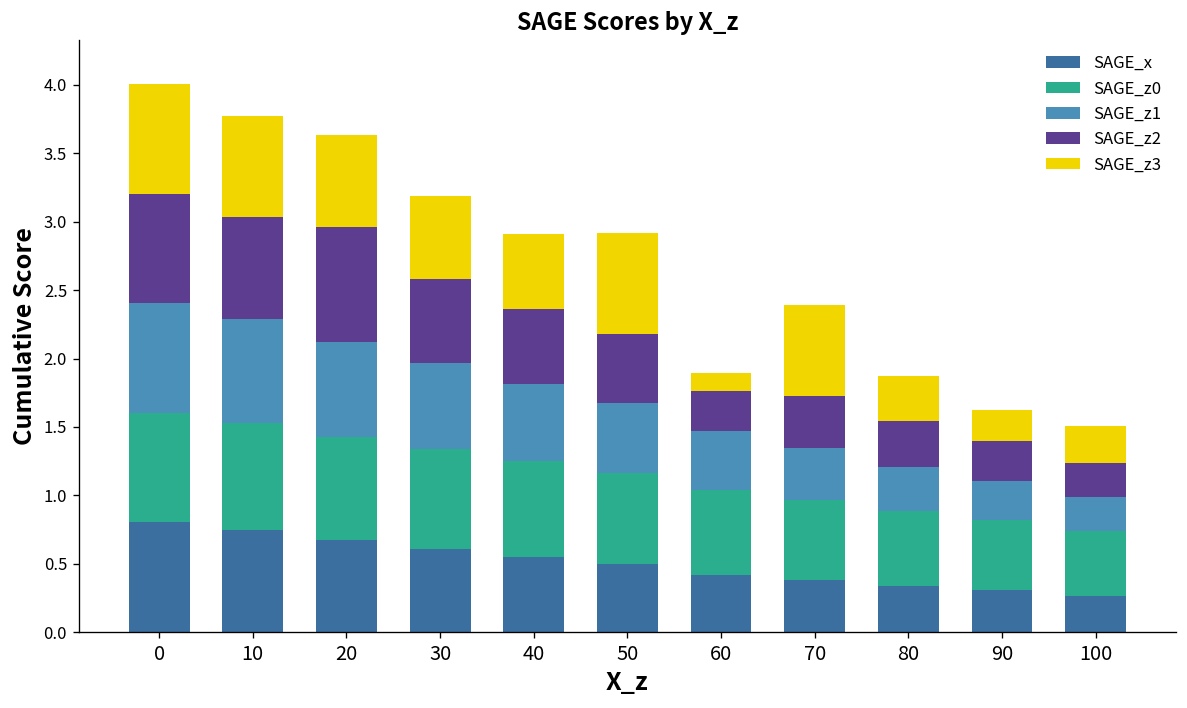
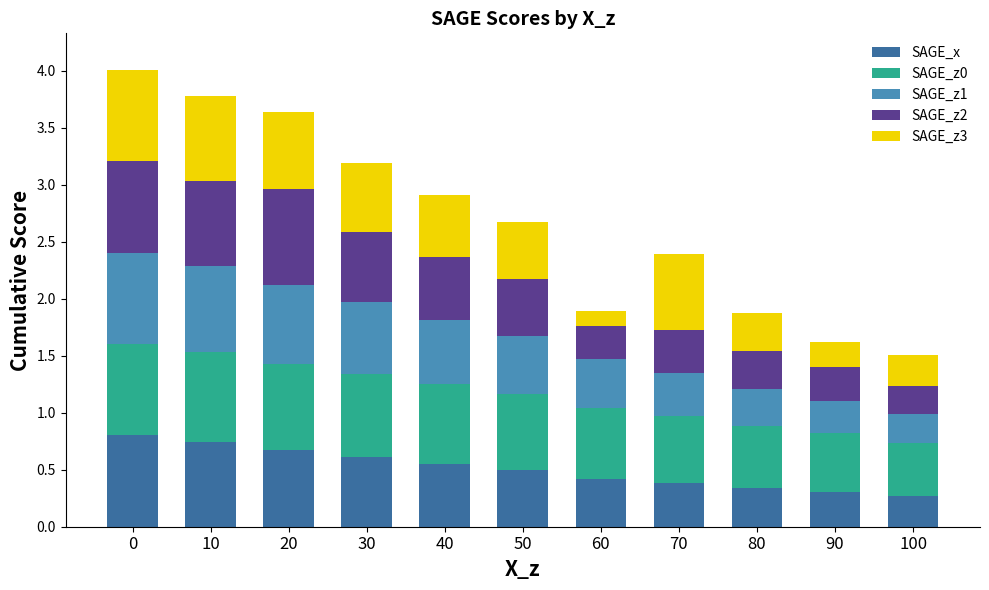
  {
    "SAGE_z0": {
      "0": 0.80,
      "10": 0.78,
      "20": 0.76,
      "30": 0.73,
      "40": 0.70,
      "50": 0.67,
      "60": 0.62,
      "70": 0.59,
      "80": 0.55,
      "90": 0.52,
      "100": 0.47
    },
    "SAGE_z2": {
      "0": 0.80,
      "10": 0.74,
      "20": 0.85,
      "30": 0.61,
      "40": 0.55,
      "50": 0.50,
      "60": 0.29,
      "70": 0.38,
      "80": 0.33,
      "90": 0.30,
      "100": 0.25
    },
    "SAGE_z3": {
      "0": 0.80,
      "10": 0.74,
      "20": 0.67,
      "30": 0.61,
      "40": 0.54,
-     "50": 0.74,
+     "50": 0.50,
      "60": 0.13,
      "70": 0.66,
      "80": 0.34,
      "90": 0.22,
      "100": 0.27
    }
  }
